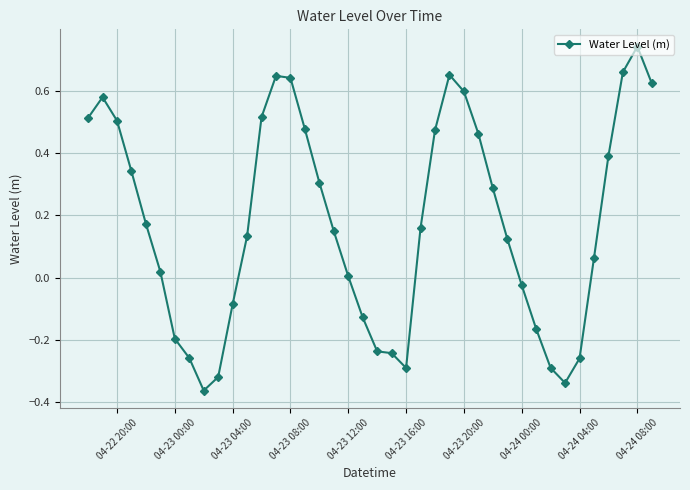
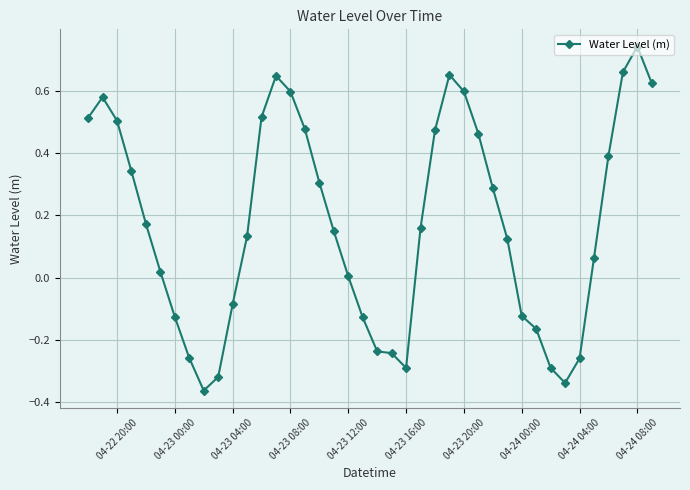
  {
    "04-22 20:00": 0.50,
-   "04-23 00:00": -0.20,
+   "04-23 00:00": -0.13,
    "04-23 04:00": -0.09,
-   "04-23 08:00": 0.64,
+   "04-23 08:00": 0.60,
    "04-23 12:00": 0.00,
    "04-23 16:00": -0.29,
    "04-23 20:00": 0.60,
-   "04-24 00:00": -0.02,
+   "04-24 00:00": -0.12,
    "04-24 04:00": -0.26
  }
